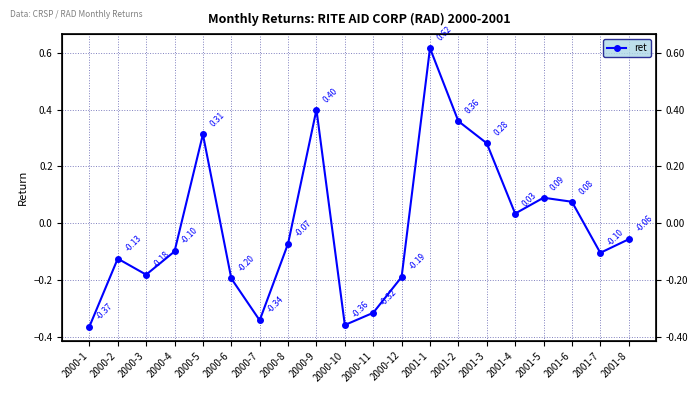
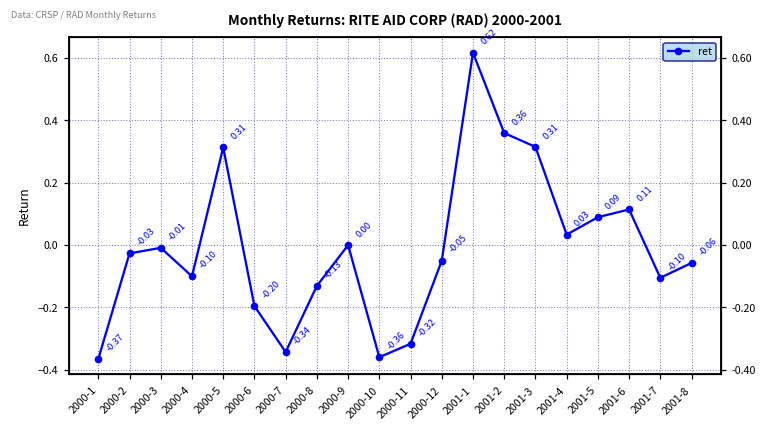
  {
    "2000-1": -0.37,
-   "2000-2": -0.13,
-   "2000-3": -0.18,
+   "2000-2": -0.03,
+   "2000-3": -0.01,
    "2000-4": -0.10,
    "2000-5": 0.31,
    "2000-6": -0.20,
    "2000-7": -0.34,
-   "2000-8": -0.07,
-   "2000-9": 0.40,
+   "2000-8": -0.13,
+   "2000-9": 0.00,
    "2000-10": -0.36,
    "2000-11": -0.32,
-   "2000-12": -0.19,
+   "2000-12": -0.05,
    "2001-1": 0.62,
    "2001-2": 0.36,
-   "2001-3": 0.28,
+   "2001-3": 0.31,
    "2001-4": 0.03,
    "2001-5": 0.09,
-   "2001-6": 0.08,
+   "2001-6": 0.11,
    "2001-7": -0.10,
    "2001-8": -0.06
  }
